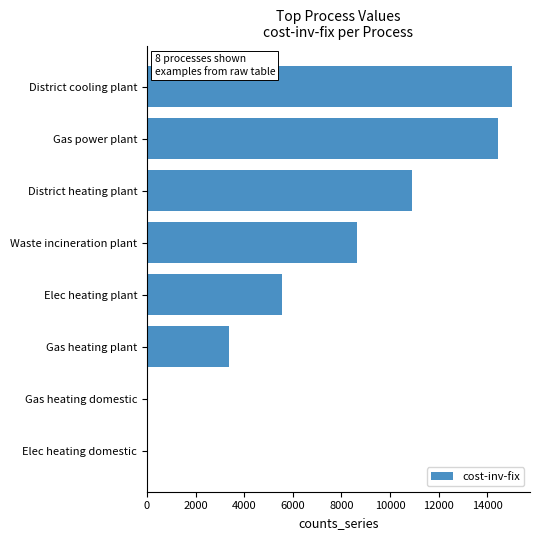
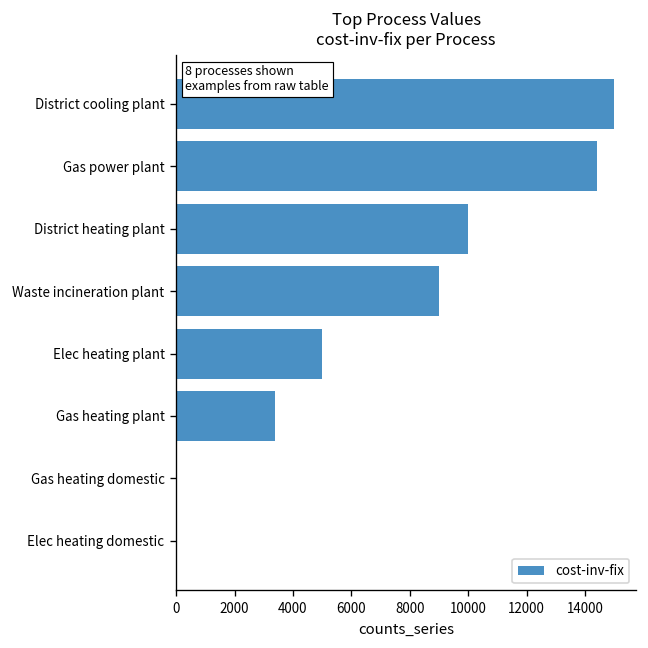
  {
    "Gas power plant": 14400,
-   "District heating plant": 10900,
-   "Waste incineration plant": 8600,
-   "Elec heating plant": 5600,
+   "District heating plant": 10000,
+   "Waste incineration plant": 9000,
+   "Elec heating plant": 5000,
    "Gas heating plant": 3400,
    "Gas heating domestic": 0,
    "Elec heating domestic": 0
  }
